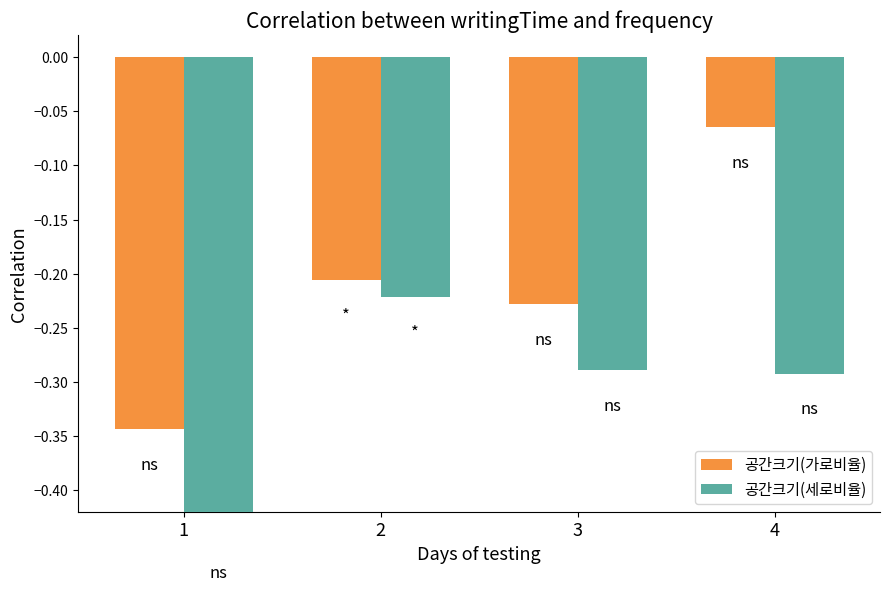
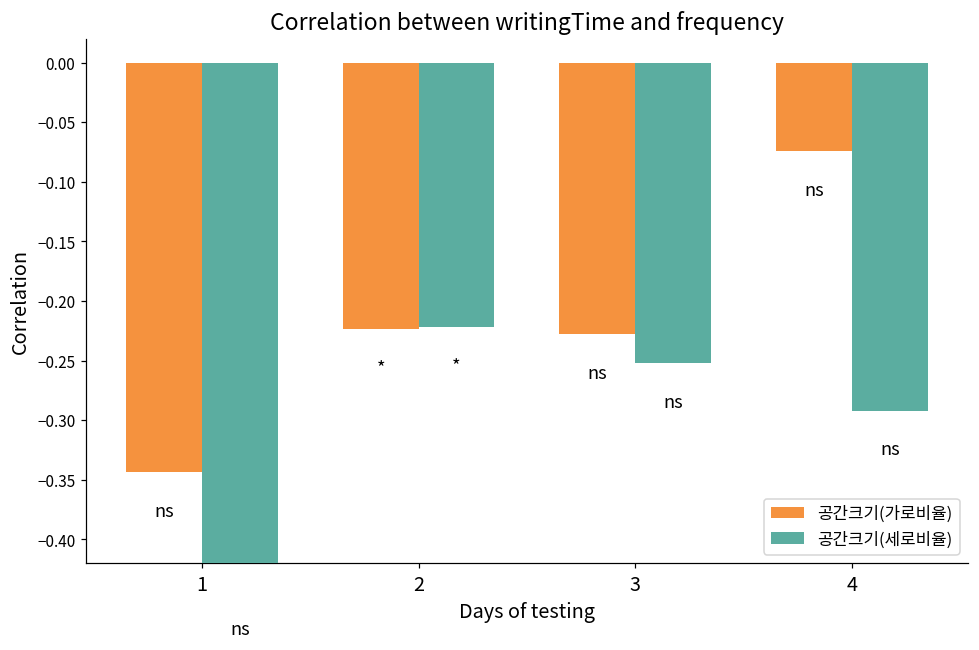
  {
    "공간크기(가로비율)": {
      "1": -0.344,
-     "2": -0.206,
+     "2": -0.224,
      "3": -0.228,
-     "4": -0.065
+     "4": -0.074
    },
    "공간크기(세로비율)": {
      "2": -0.222,
-     "3": -0.289,
+     "3": -0.252,
      "4": -0.292
    }
  }
